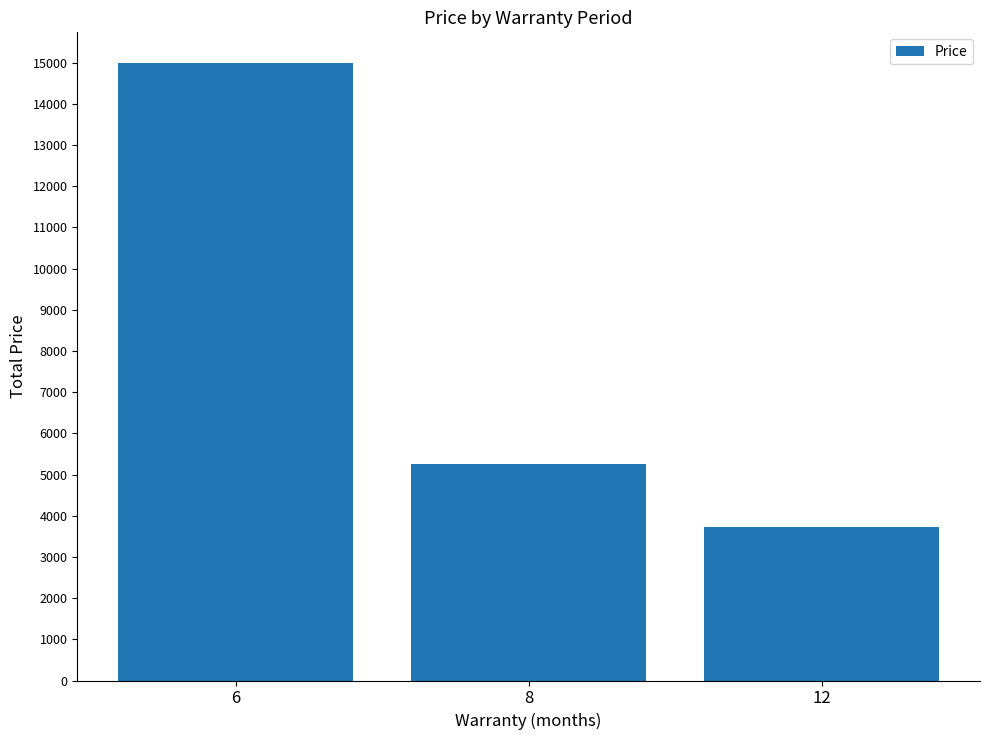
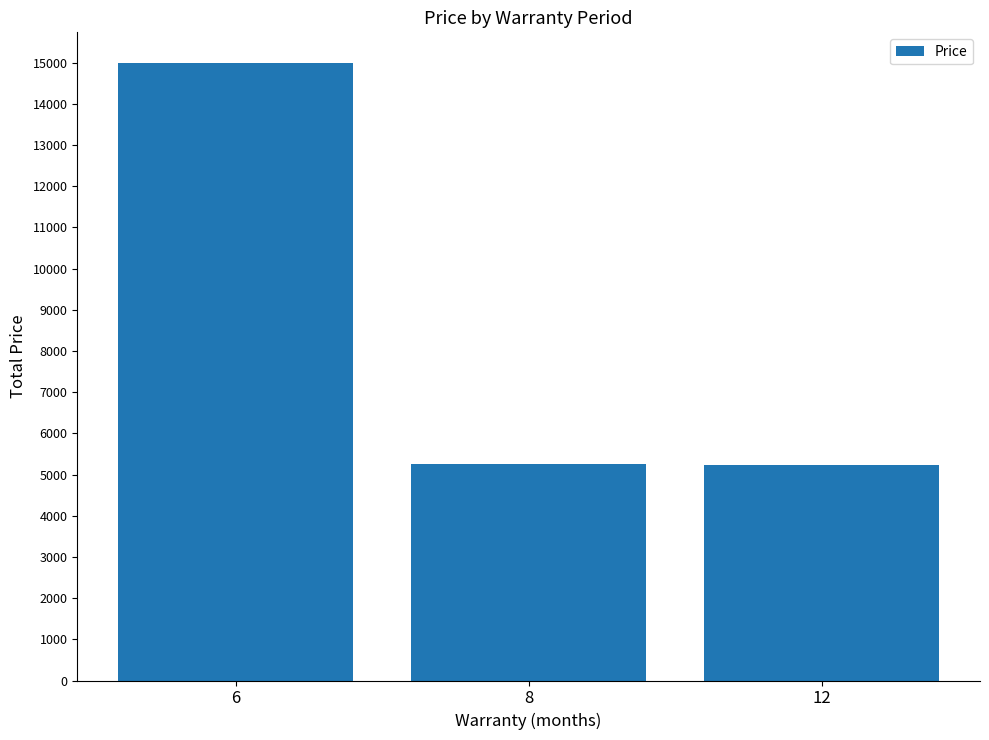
  {
    "6": 15000,
    "8": 5200,
-   "12": 3700
+   "12": 5200
  }
